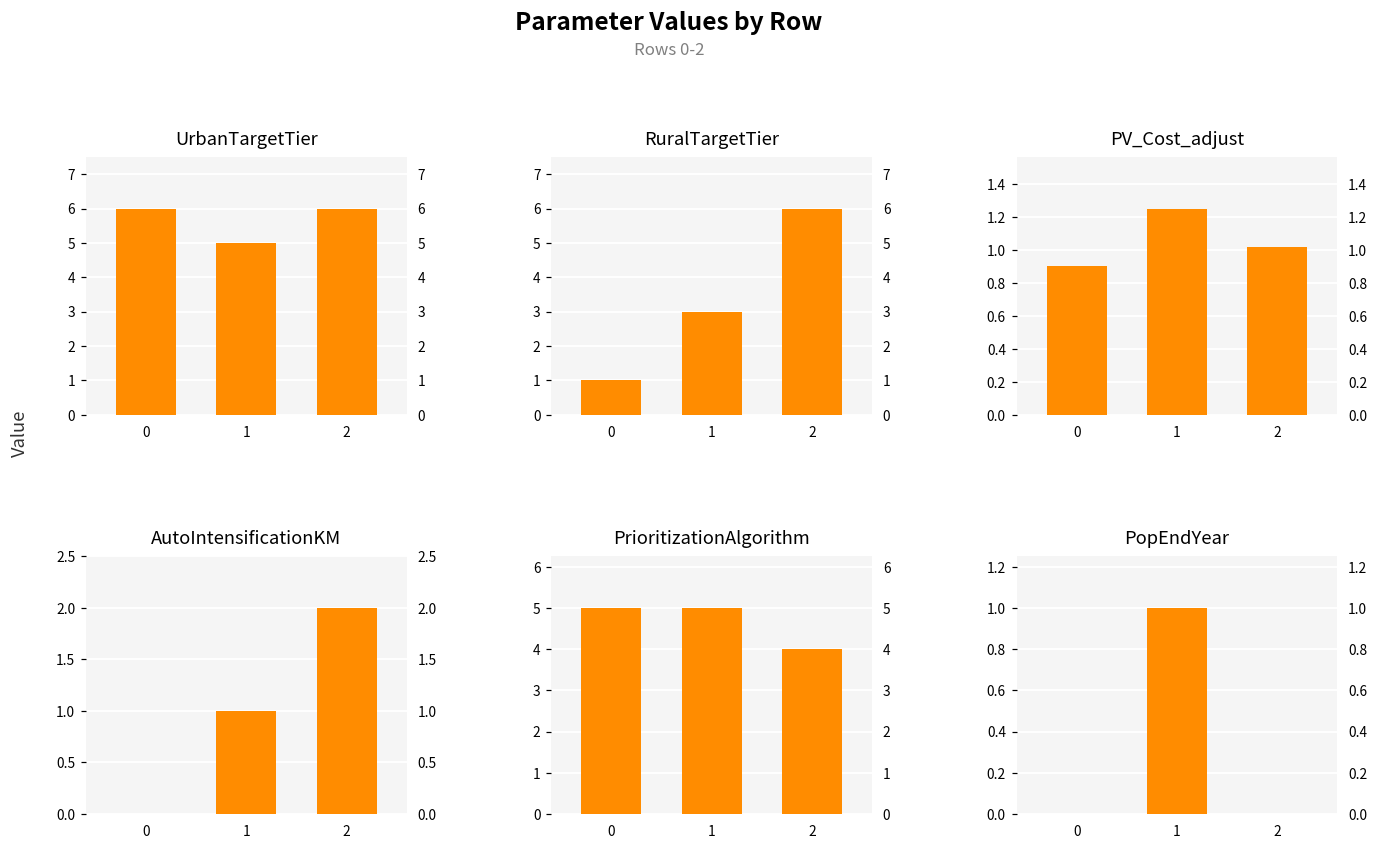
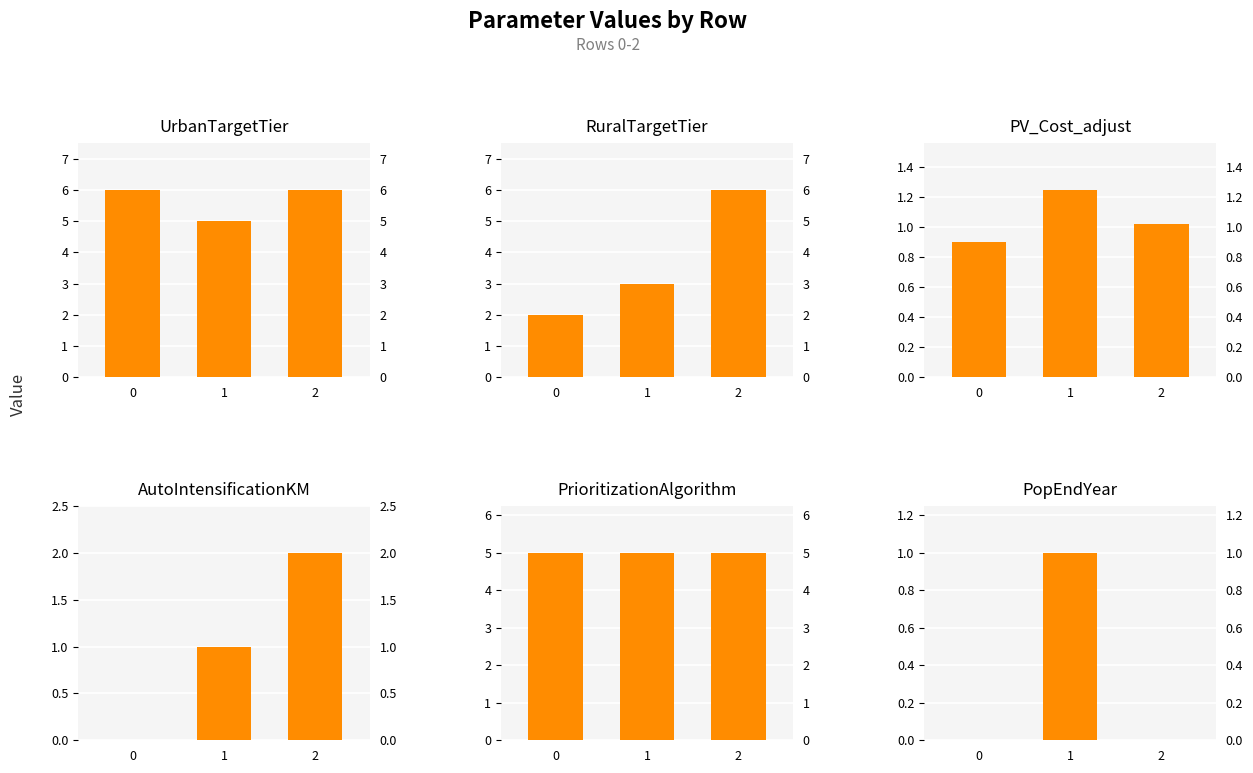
  {
    "UrbanTargetTier": {
      "0": 6.0,
      "1": 5.0,
      "2": 6.0
    },
    "RuralTargetTier": {
-     "0": 1,
+     "0": 2,
      "1": 3,
      "2": 6
    },
    "PV_Cost_adjust": {
      "0": 0.90,
      "1": 1.25,
      "2": 1.02
    },
    "AutoIntensificationKM": {
      "0": 0.0,
      "1": 1.0,
      "2": 2.0
    },
    "PrioritizationAlgorithm": {
      "0": 5,
      "1": 5,
-     "2": 4
+     "2": 5
    },
    "PopEndYear": {
      "0": 0.00,
      "1": 1.00,
      "2": 0.00
    }
  }
